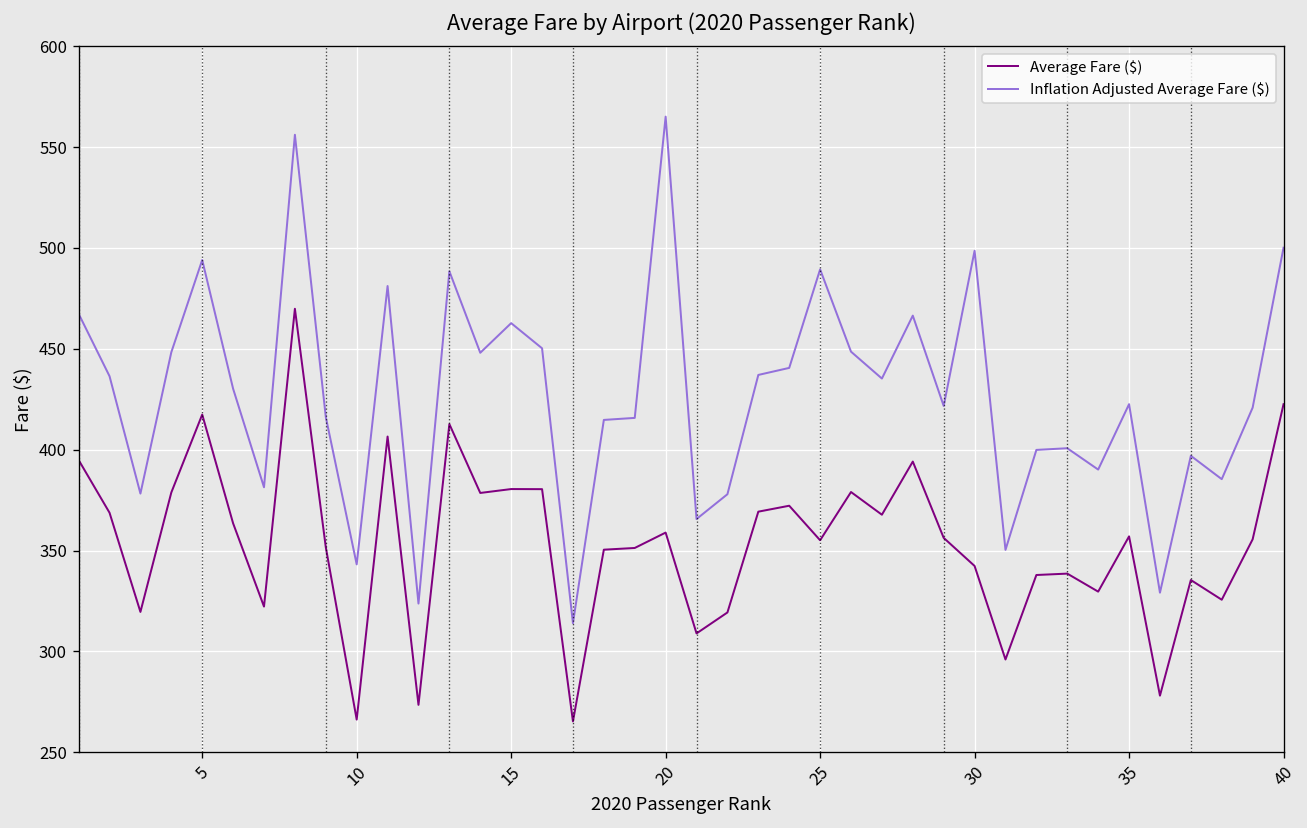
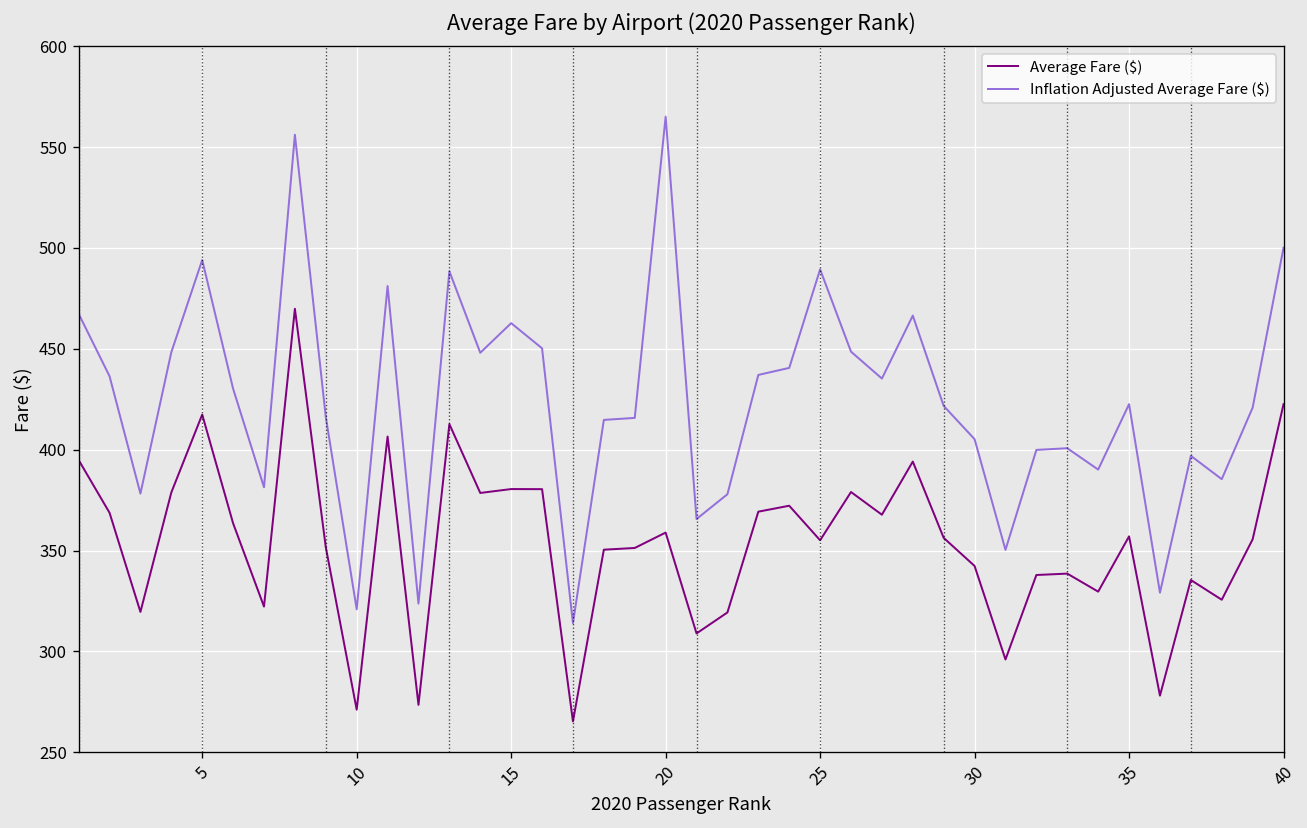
  {
    "Average Fare ($)": {
      "5": 417,
-     "10": 266,
+     "10": 271,
      "15": 380,
      "20": 359,
      "25": 355,
      "30": 342,
      "35": 357,
      "40": 423
    },
    "Inflation Adjusted Average Fare ($)": {
      "5": 494,
-     "10": 343,
+     "10": 321,
      "15": 463,
      "20": 565,
      "25": 489,
-     "30": 499,
+     "30": 405,
      "35": 423,
      "40": 500
    }
  }
